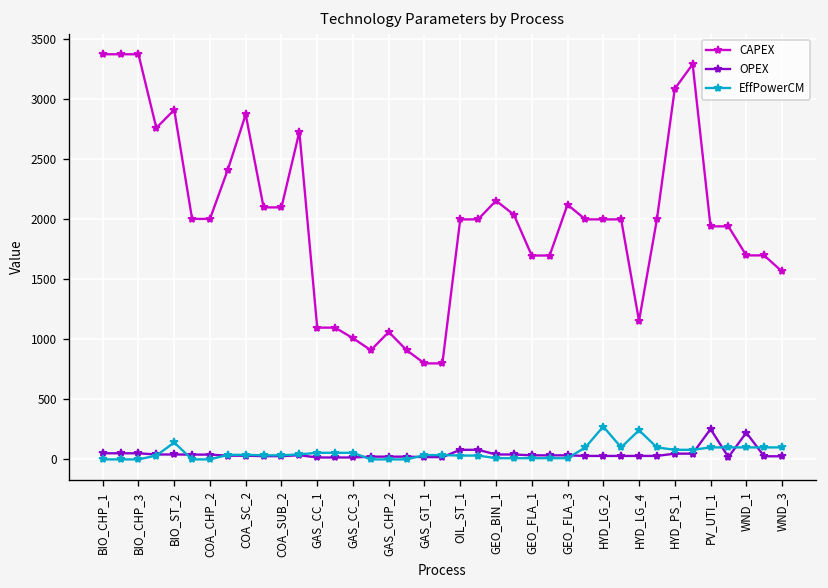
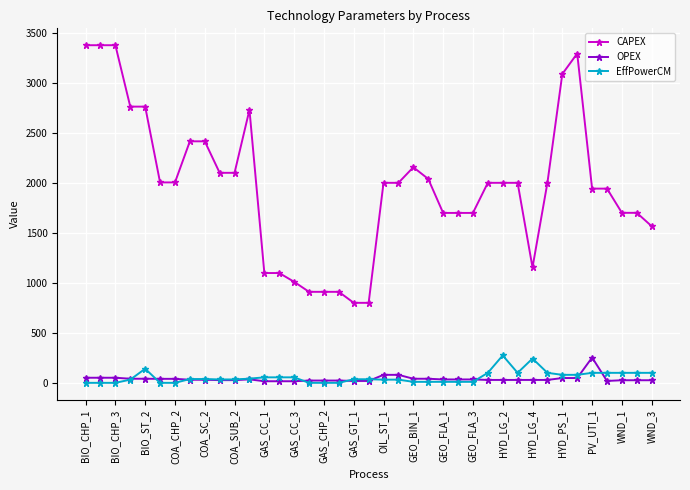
  {
    "CAPEX": {
      "BIO_CHP_1": 3380,
      "BIO_CHP_3": 3380,
-     "BIO_ST_2": 2910,
+     "BIO_ST_2": 2760,
      "COA_CHP_2": 2000,
-     "COA_SC_2": 2880,
+     "COA_SC_2": 2420,
      "COA_SUB_2": 2100,
      "GAS_CC_1": 1100,
      "GAS_CC_3": 1010,
-     "GAS_CHP_2": 1060,
+     "GAS_CHP_2": 910,
      "GAS_GT_1": 800,
      "OIL_ST_1": 2000,
      "GEO_BIN_1": 2160,
      "GEO_FLA_1": 1700,
-     "GEO_FLA_3": 2120,
+     "GEO_FLA_3": 1700,
      "HYD_LG_2": 2000,
      "HYD_LG_4": 1150,
      "HYD_PS_1": 3090,
      "PV_UTI_1": 1940,
      "WND_1": 1700,
      "WND_3": 1570
    },
    "OPEX": {
      "BIO_CHP_1": 50,
      "BIO_CHP_3": 50,
      "BIO_ST_2": 40,
      "COA_CHP_2": 40,
      "GAS_CC_1": 20,
      "GAS_CC_3": 20,
      "OIL_ST_1": 80,
      "GEO_BIN_1": 40,
      "HYD_LG_2": 30,
      "HYD_LG_4": 30,
      "HYD_PS_1": 50,
      "PV_UTI_1": 250,
-     "WND_1": 220,
+     "WND_1": 30,
      "WND_3": 30
    },
    "EffPowerCM": {
      "BIO_CHP_1": 0,
      "BIO_CHP_3": 0,
      "BIO_ST_2": 140,
      "COA_CHP_2": 0,
      "GAS_CC_1": 60,
      "GAS_CC_3": 60,
      "OIL_ST_1": 30,
      "GEO_BIN_1": 10,
      "HYD_LG_2": 270,
      "HYD_LG_4": 240,
      "HYD_PS_1": 80,
      "PV_UTI_1": 100,
      "WND_1": 100,
      "WND_3": 100
    }
  }
